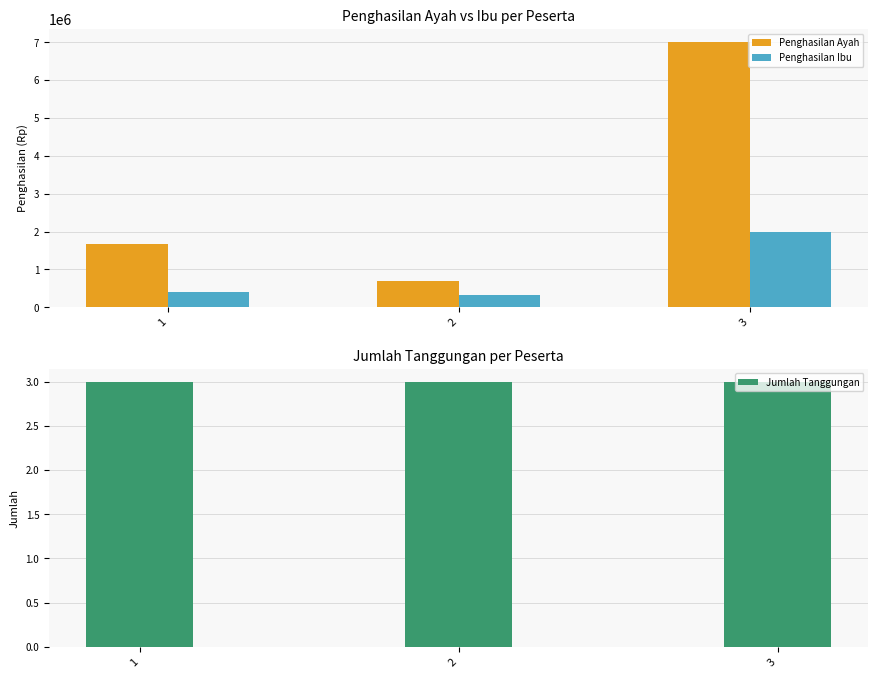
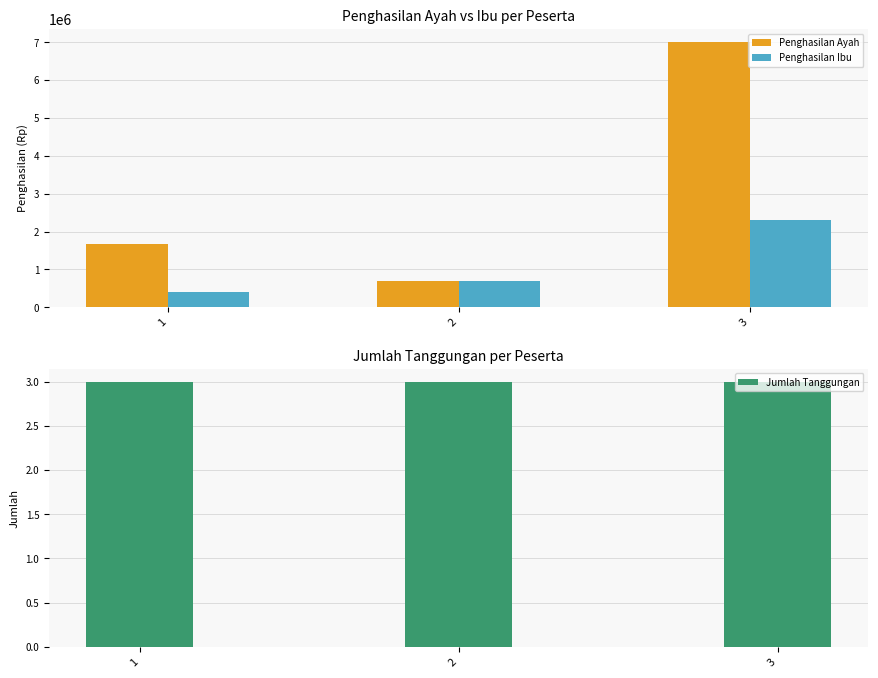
  {
    "Penghasilan Ayah vs Ibu per Peserta": {
      "Penghasilan Ayah": {
        "1": 1700000,
        "2": 700000,
        "3": 7000000
      },
      "Penghasilan Ibu": {
        "1": 400000,
-       "2": 300000,
-       "3": 2000000
+       "2": 700000,
+       "3": 2300000
      }
    },
    "Jumlah Tanggungan per Peserta": {
      "1": 3.0,
      "2": 3.0
    }
  }
